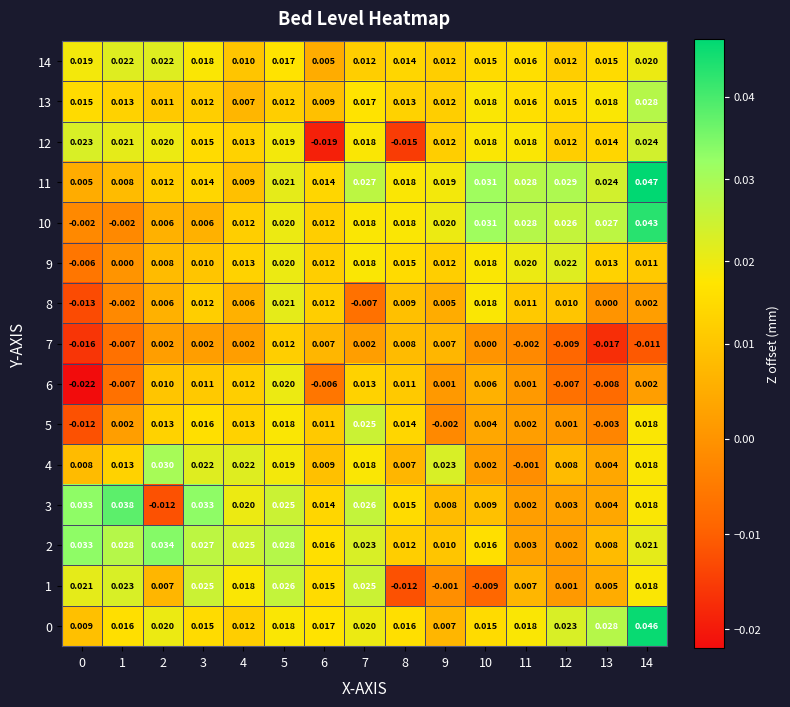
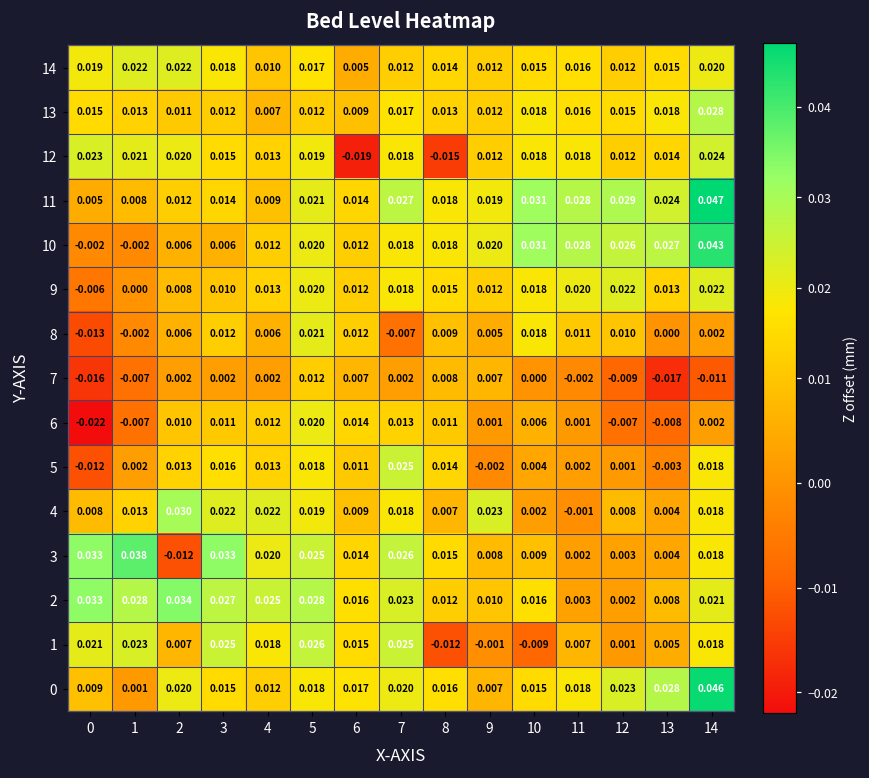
  {
    "9": {
      "0": -0.006,
      "1": 0.000,
      "2": 0.008,
      "3": 0.010,
      "4": 0.013,
      "5": 0.020,
      "6": 0.012,
      "7": 0.018,
      "8": 0.015,
      "9": 0.012,
      "10": 0.018,
      "11": 0.020,
      "12": 0.022,
      "13": 0.013,
-     "14": 0.011
+     "14": 0.022
    },
    "6": {
      "0": -0.022,
      "1": -0.007,
      "2": 0.010,
      "3": 0.011,
      "4": 0.012,
      "5": 0.020,
-     "6": -0.006,
+     "6": 0.014,
      "7": 0.013,
      "8": 0.011,
      "9": 0.001,
      "10": 0.006,
      "11": 0.001,
      "12": -0.007,
      "13": -0.008,
      "14": 0.002
    },
    "0": {
      "0": 0.009,
-     "1": 0.016,
+     "1": 0.001,
      "2": 0.020,
      "3": 0.015,
      "4": 0.012,
      "5": 0.018,
      "6": 0.017,
      "7": 0.020,
      "8": 0.016,
      "9": 0.007,
      "10": 0.015,
      "11": 0.018,
      "12": 0.023,
      "13": 0.028,
      "14": 0.046
    }
  }
